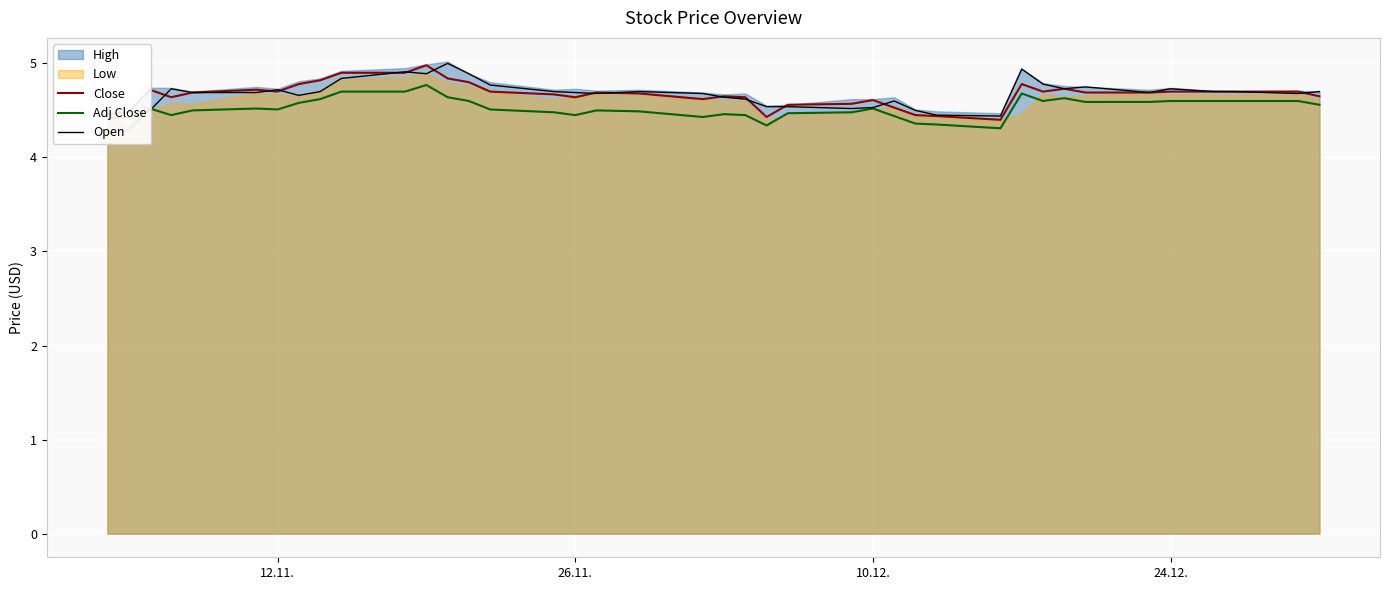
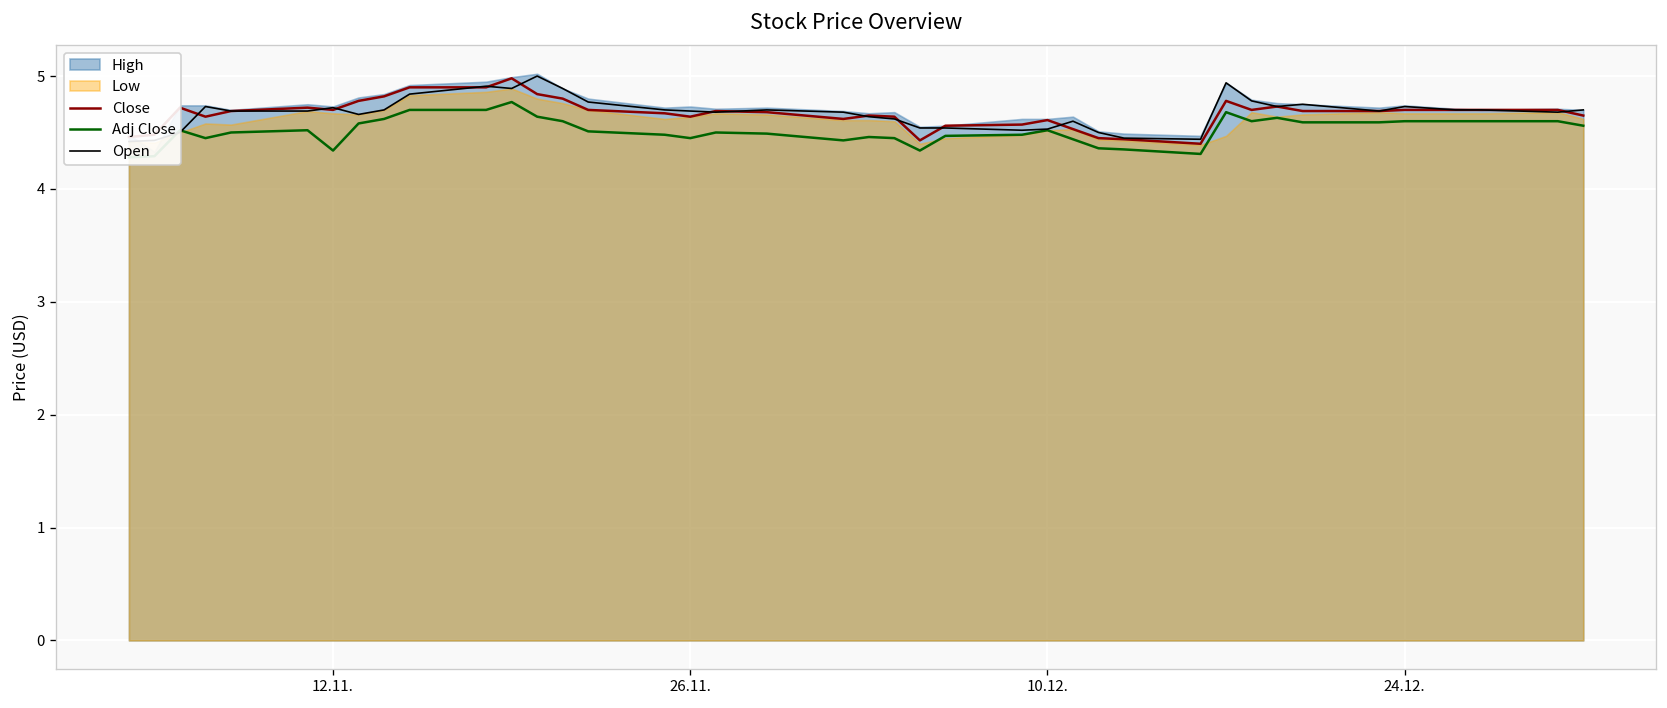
  {
    "High": {
      "26.11.": 4.7
    },
    "Close": {
      "24.12.": 4.7
    },
    "Adj Close": {
-     "12.11.": 4.5,
+     "12.11.": 4.3,
      "26.11.": 4.5,
      "24.12.": 4.6
    },
    "Low": {
      "12.11.": 4.7,
      "24.12.": 4.7
    },
    "Open": {
      "26.11.": 4.7
    }
  }
